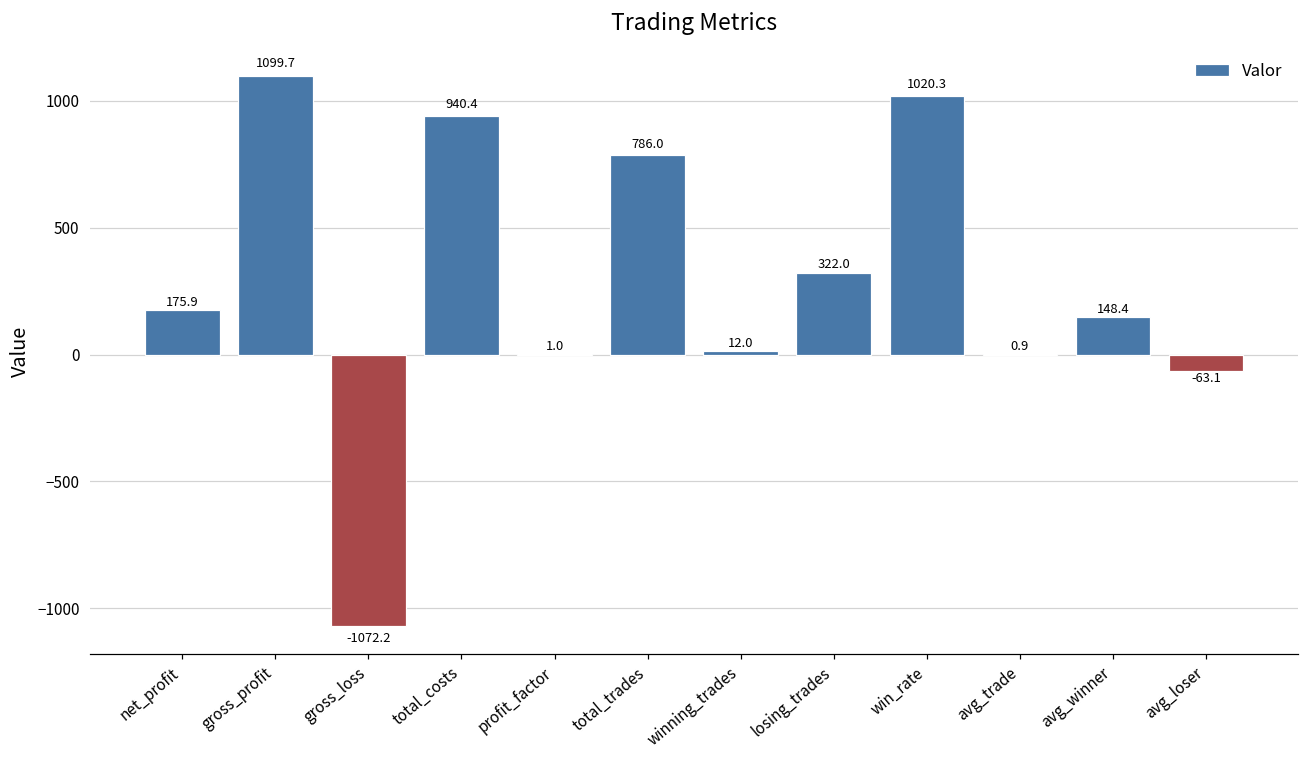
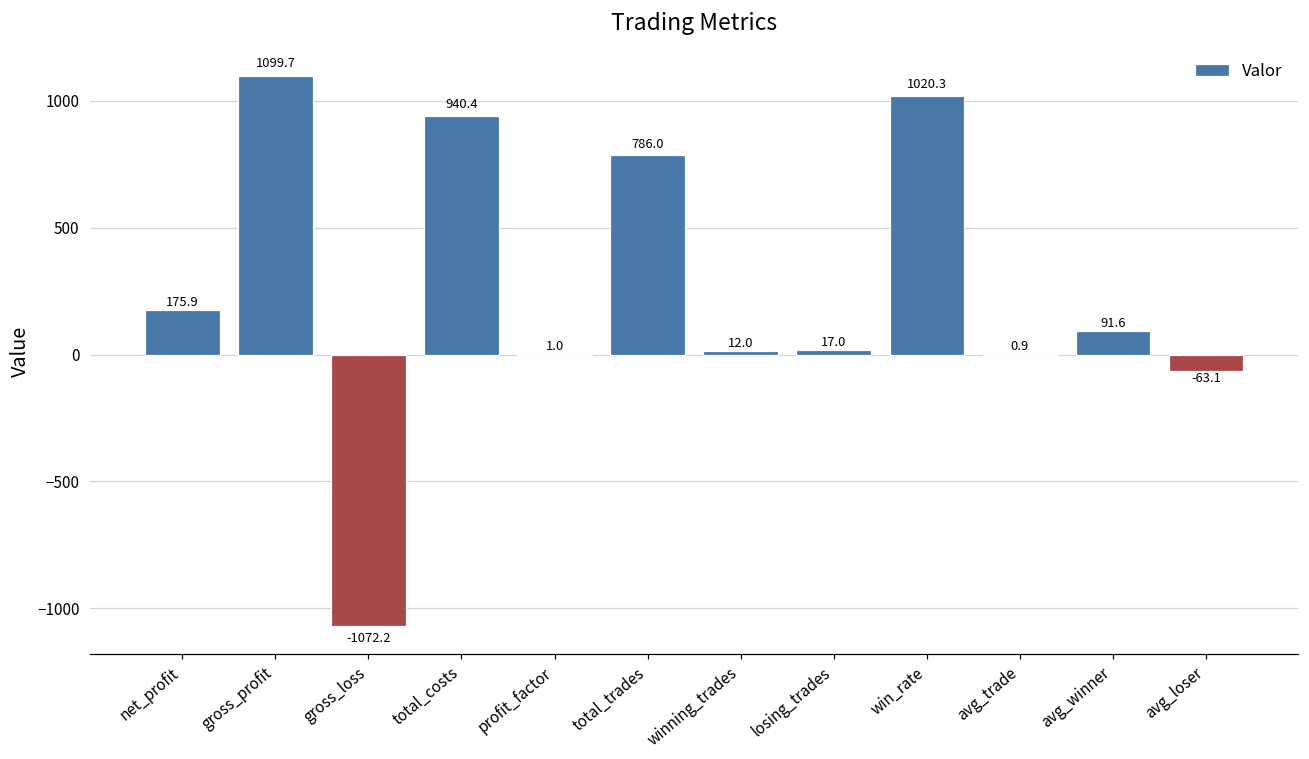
  {
    "net_profit": 175.9,
    "gross_profit": 1099.7,
    "gross_loss": -1072.2,
    "total_costs": 940.4,
    "profit_factor": 1.0,
    "total_trades": 786.0,
    "winning_trades": 12.0,
-   "losing_trades": 322.0,
+   "losing_trades": 17.0,
    "win_rate": 1020.3,
    "avg_trade": 0.9,
-   "avg_winner": 148.4,
+   "avg_winner": 91.6,
    "avg_loser": -63.1
  }
